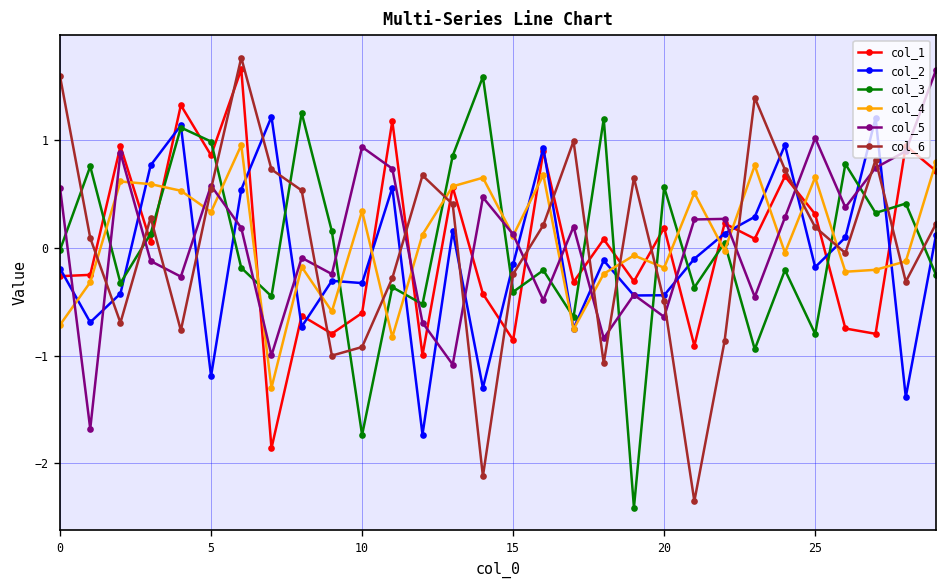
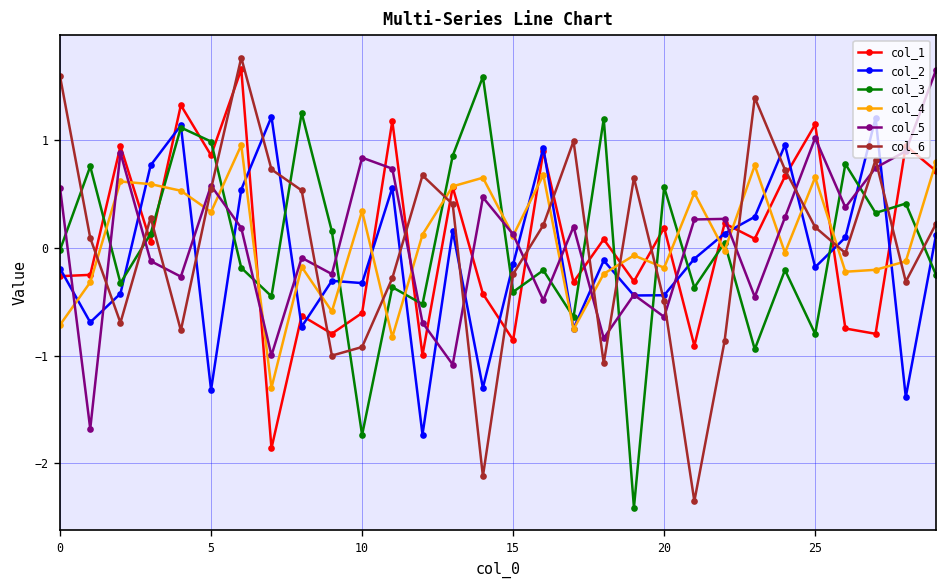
  {
    "col_1": {
      "0": -0.3,
      "5": 0.9,
      "10": -0.6,
      "15": -0.9,
      "20": 0.2,
-     "25": 0.3
+     "25": 1.1
    },
    "col_2": {
      "0": -0.2,
-     "5": -1.2,
+     "5": -1.3,
      "10": -0.3,
      "15": -0.2,
      "20": -0.4,
      "25": -0.2
    },
    "col_3": {
      "0": 0.0,
      "5": 1.0,
      "10": -1.7,
      "15": -0.4,
      "20": 0.6,
      "25": -0.8
    },
    "col_4": {
      "0": -0.7,
      "5": 0.3,
      "10": 0.3,
      "20": -0.2,
      "25": 0.7
    },
    "col_5": {
      "0": 0.6,
      "5": 0.6,
-     "10": 0.9,
+     "10": 0.8,
      "20": -0.6,
      "25": 1.0
    },
    "col_6": {
      "0": 1.6,
      "5": 0.5,
      "10": -0.9,
      "15": -0.2,
      "20": -0.5,
      "25": 0.2
    }
  }
